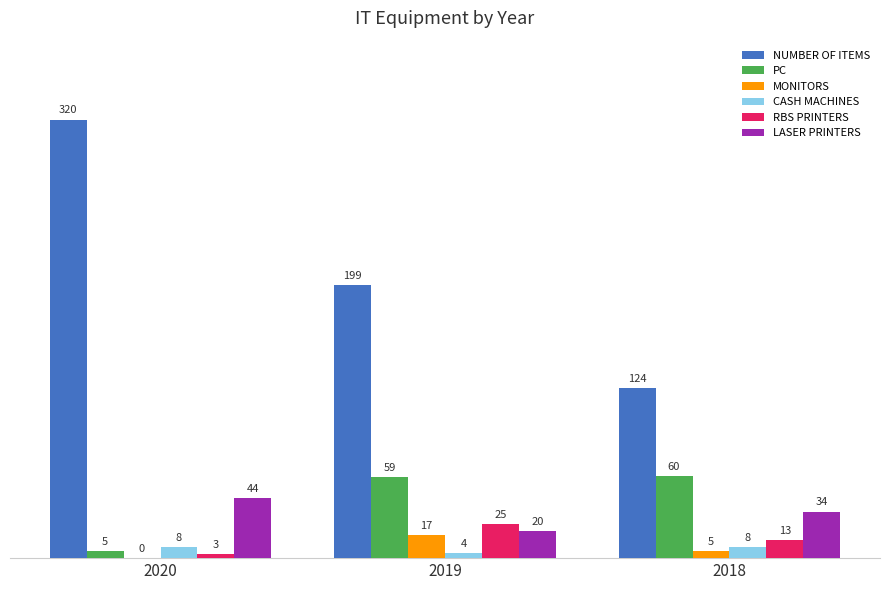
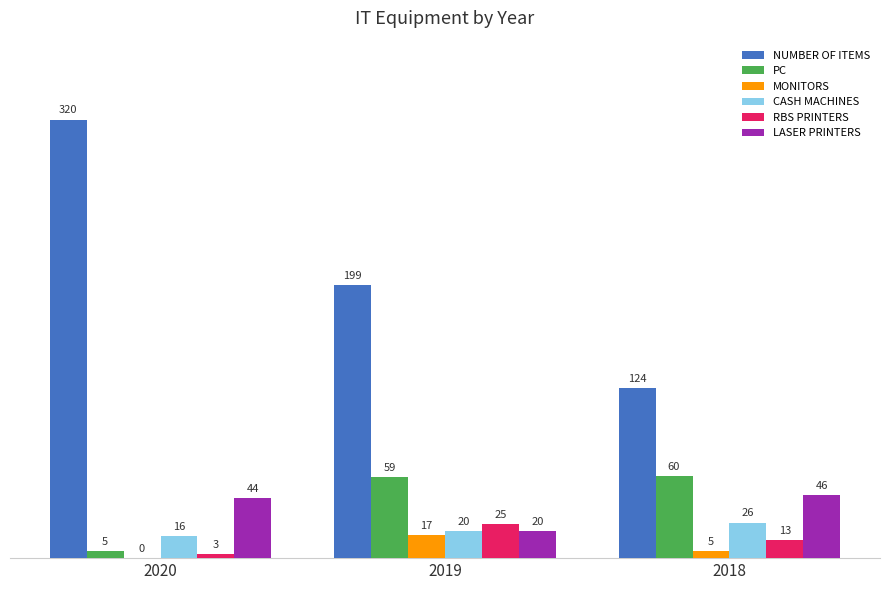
  {
    "NUMBER OF ITEMS": {
      "2020": 320,
      "2019": 199,
      "2018": 124
    },
    "PC": {
      "2020": 5,
      "2019": 59,
      "2018": 60
    },
    "MONITORS": {
      "2020": 0,
      "2019": 17,
      "2018": 5
    },
    "CASH MACHINES": {
-     "2020": 8,
-     "2019": 4,
-     "2018": 8
+     "2020": 16,
+     "2019": 20,
+     "2018": 26
    },
    "RBS PRINTERS": {
      "2020": 3,
      "2019": 25,
      "2018": 13
    },
    "LASER PRINTERS": {
      "2020": 44,
      "2019": 20,
-     "2018": 34
+     "2018": 46
    }
  }
